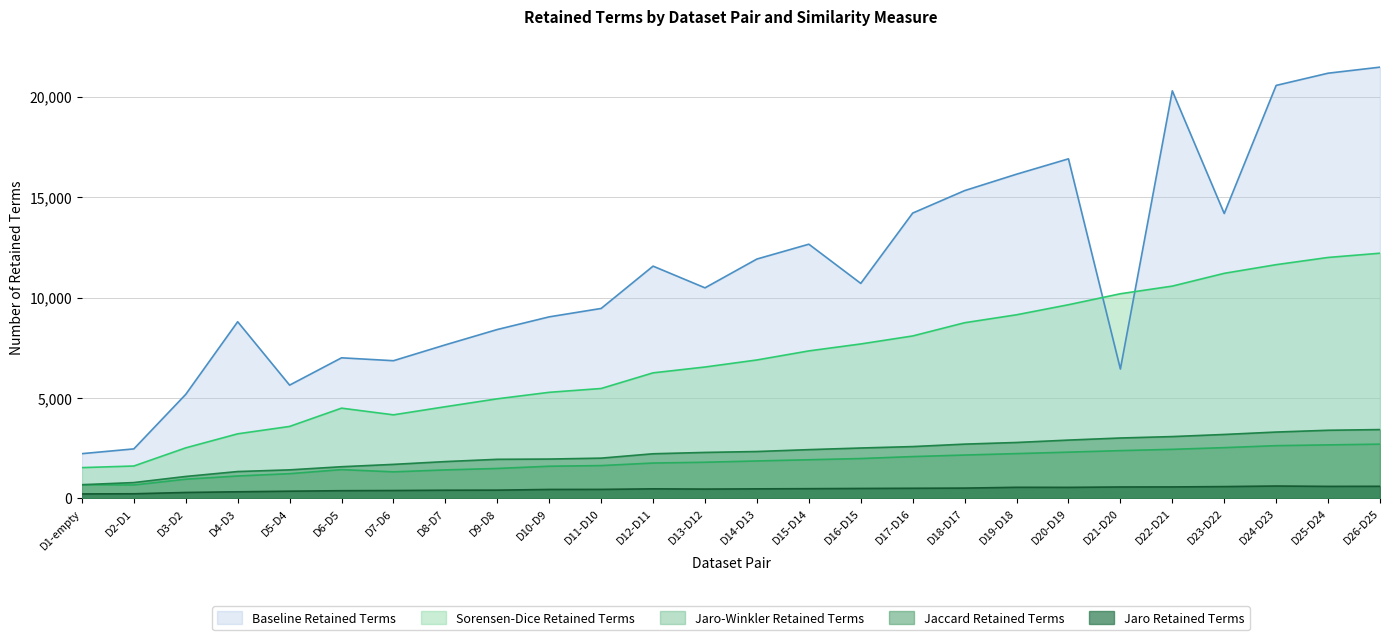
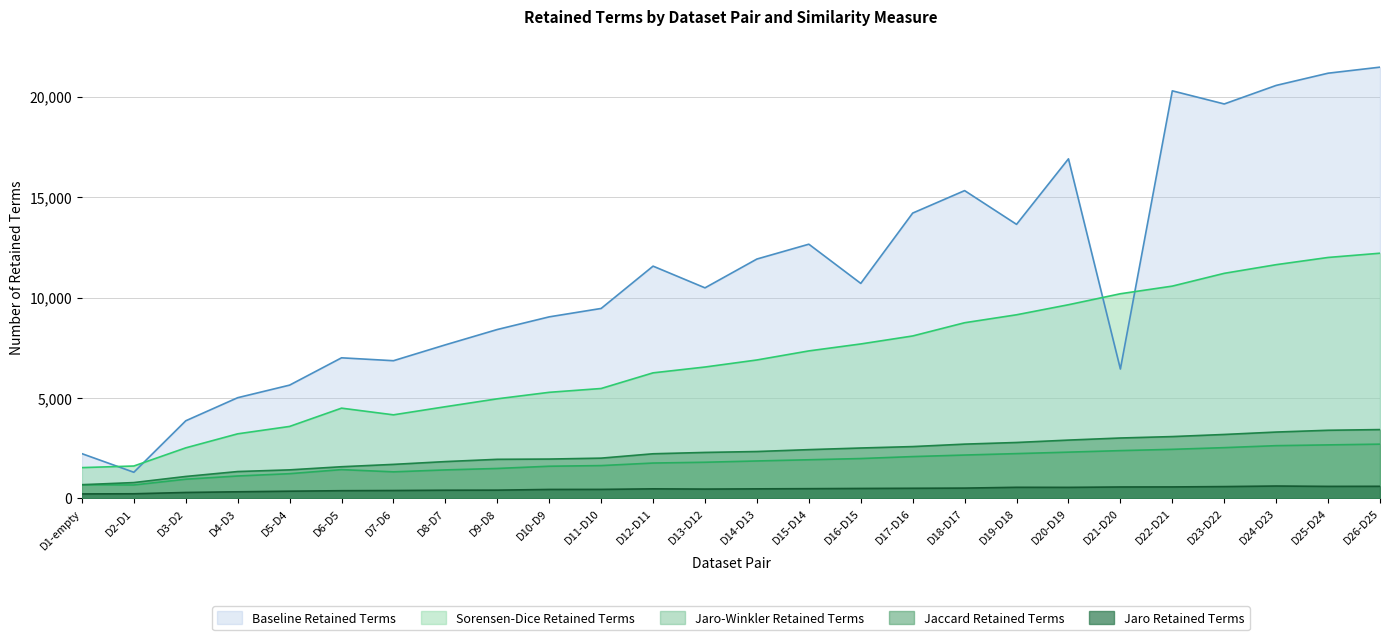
  {
    "Baseline Retained Terms": {
      "D1-empty": "2,200",
-     "D2-D1": "2,500",
-     "D3-D2": "5,200",
-     "D4-D3": "8,800",
+     "D2-D1": "1,300",
+     "D3-D2": "3,900",
+     "D4-D3": "5,000",
      "D5-D4": "5,600",
      "D6-D5": "7,000",
      "D7-D6": "6,900",
      "D8-D7": "7,600",
      "D9-D8": "8,400",
      "D10-D9": "9,000",
      "D11-D10": "9,500",
      "D12-D11": "11,600",
      "D13-D12": "10,500",
      "D14-D13": "11,900",
      "D15-D14": "12,700",
      "D16-D15": "10,700",
      "D17-D16": "14,200",
      "D18-D17": "15,300",
-     "D19-D18": "16,100",
+     "D19-D18": "13,600",
      "D20-D19": "16,900",
      "D21-D20": "6,400",
      "D22-D21": "20,300",
-     "D23-D22": "14,200",
+     "D23-D22": "19,600",
      "D24-D23": "20,600",
      "D25-D24": "21,200",
      "D26-D25": "21,500"
    }
  }
